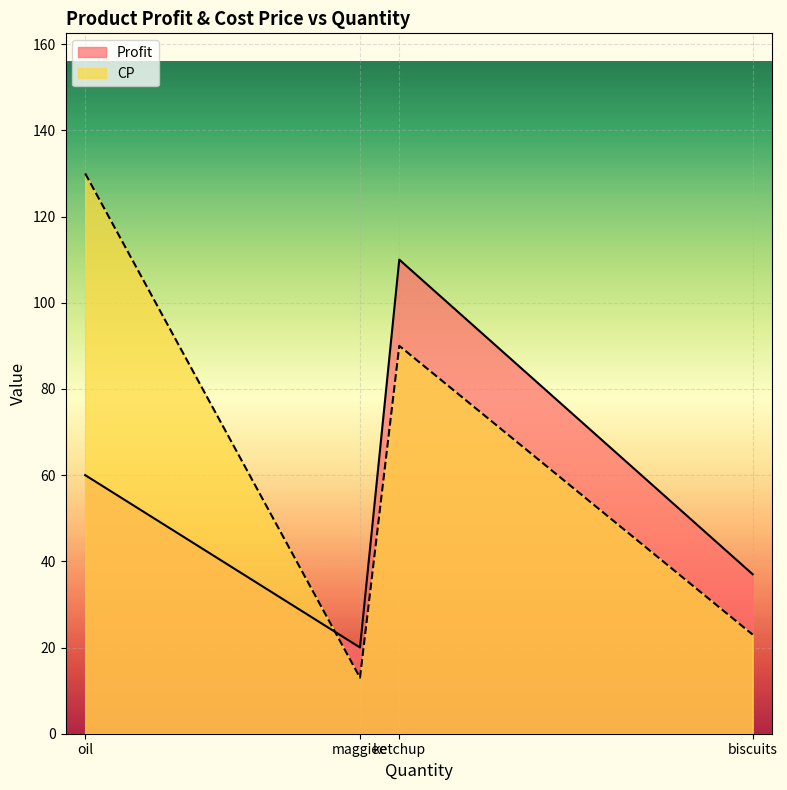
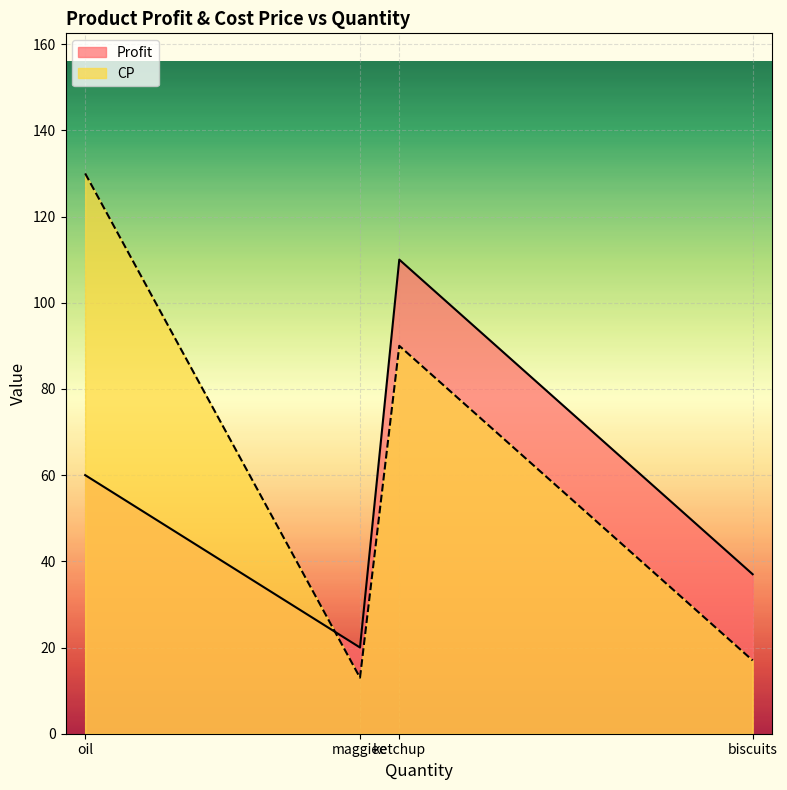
  {
    "Profit": {
      "oil": 60,
      "biscuits": 37
    },
    "CP": {
      "oil": 130,
-     "biscuits": 23
+     "biscuits": 17
    }
  }
